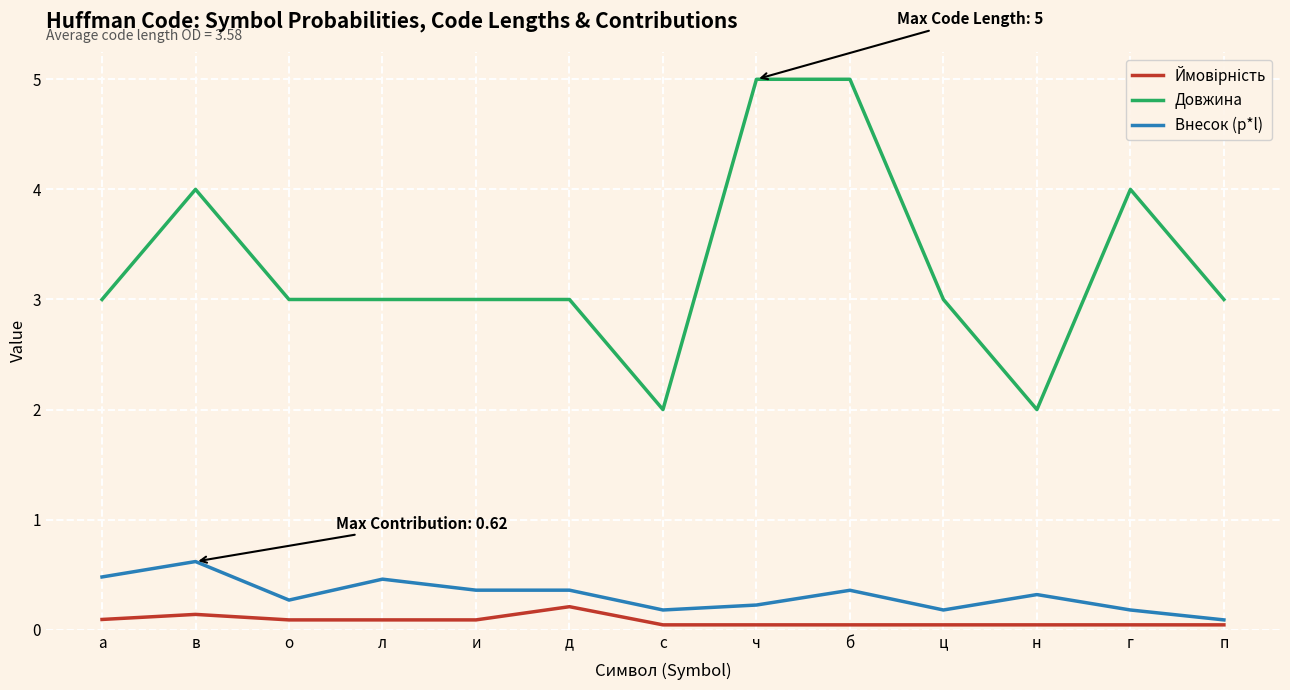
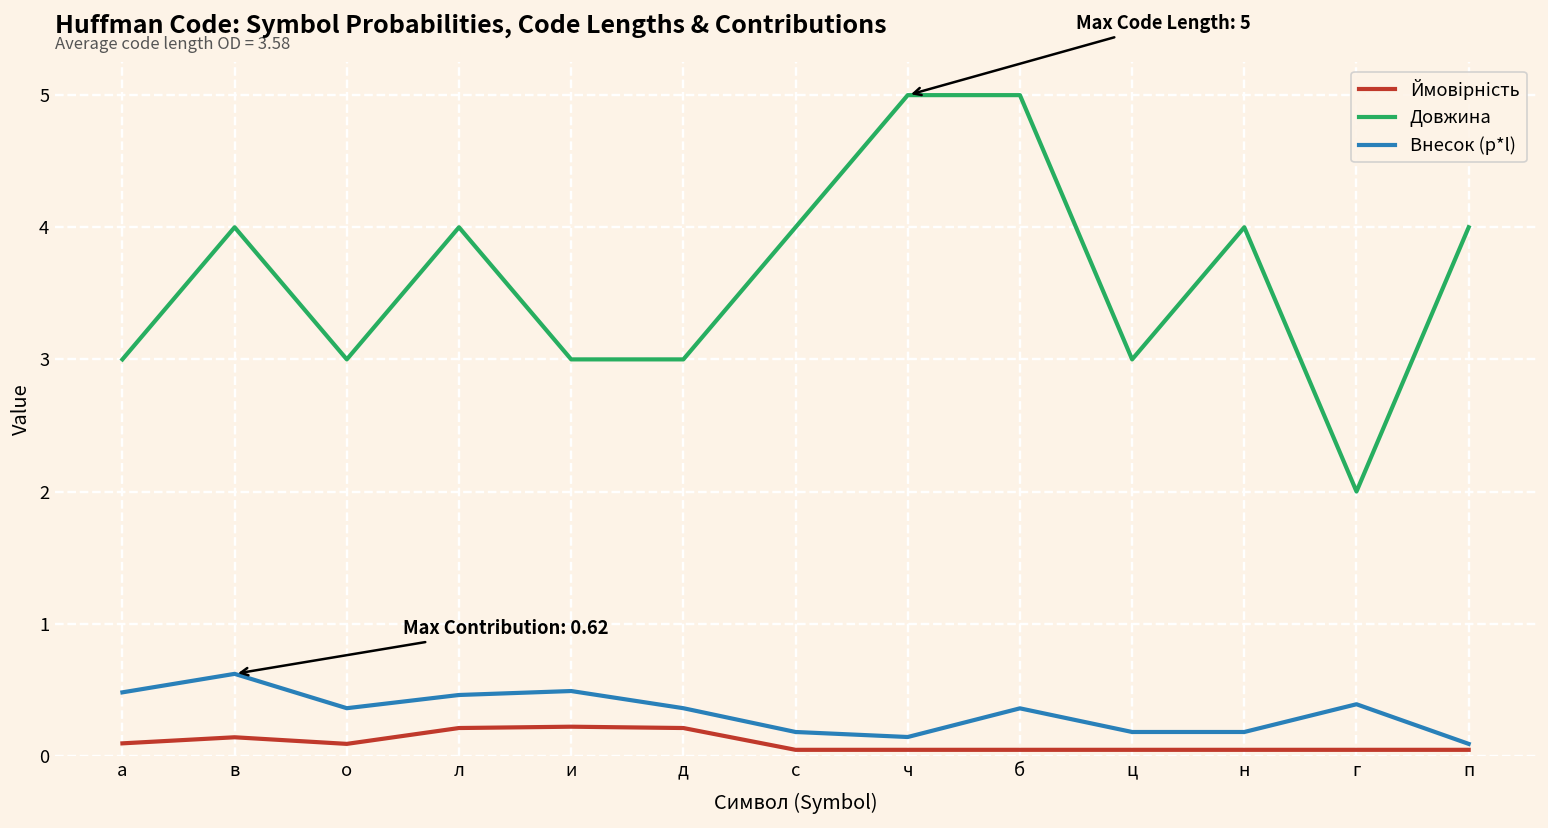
  {
    "Ймовірність": {
      "а": 0.09,
      "в": 0.14,
      "о": 0.09,
-     "л": 0.09,
-     "и": 0.09,
+     "л": 0.21,
+     "и": 0.22,
      "д": 0.21,
      "с": 0.05,
      "ч": 0.05,
      "б": 0.05,
      "ц": 0.05,
      "н": 0.05,
      "г": 0.05,
      "п": 0.05
    },
    "Довжина": {
      "а": 3,
      "в": 4,
      "о": 3,
-     "л": 3,
+     "л": 4,
      "и": 3,
      "д": 3,
-     "с": 2,
+     "с": 4,
      "ч": 5,
      "ц": 3,
-     "н": 2,
-     "г": 4,
-     "п": 3
+     "н": 4,
+     "г": 2,
+     "п": 4
    },
    "Внесок (p*l)": {
      "а": 0.48,
-     "о": 0.27,
+     "о": 0.36,
      "л": 0.46,
-     "и": 0.36,
+     "и": 0.49,
      "д": 0.36,
      "с": 0.18,
-     "ч": 0.23,
+     "ч": 0.14,
      "б": 0.36,
      "ц": 0.18,
-     "н": 0.32,
-     "г": 0.18,
+     "н": 0.18,
+     "г": 0.39,
      "п": 0.09
    }
  }
